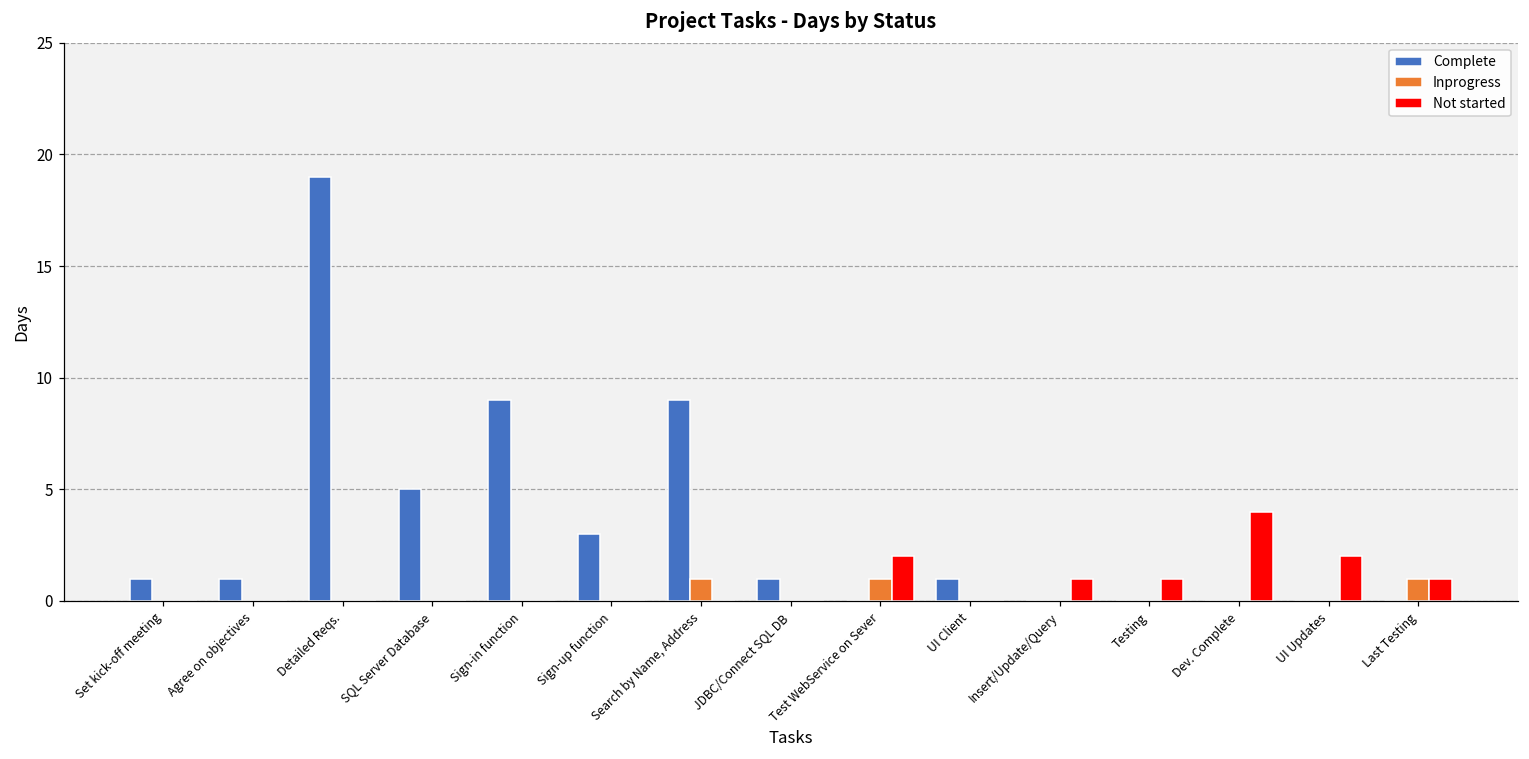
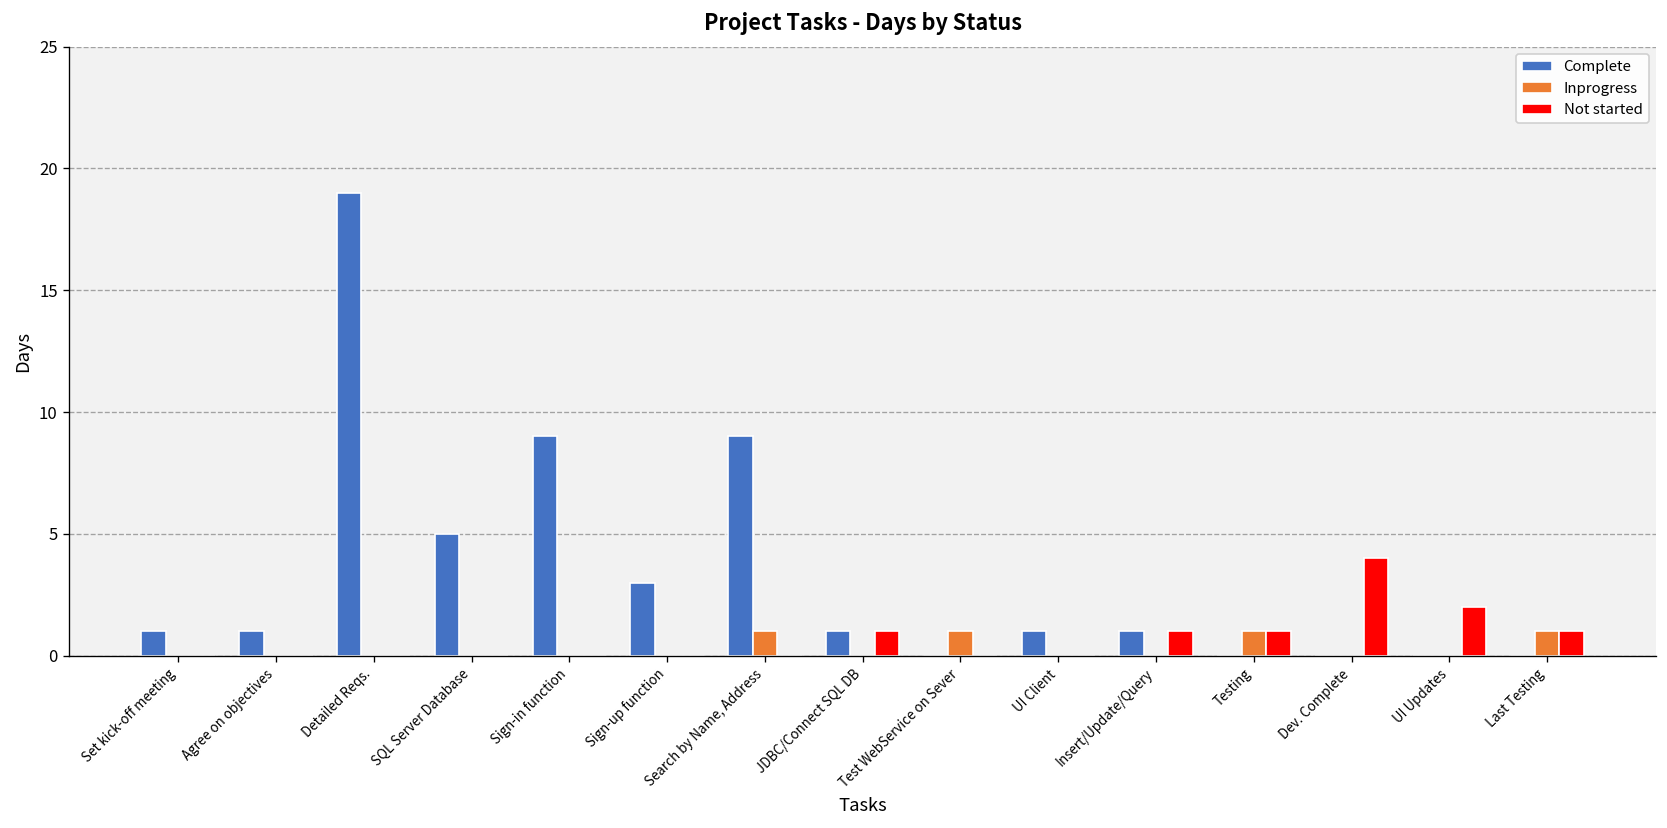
  {
    "Complete": {
      "Set kick-off meeting": 1,
      "Agree on objectives": 1,
      "Detailed Reqs.": 19,
      "SQL Server Database": 5,
      "Sign-in function": 9,
      "Sign-up function": 3,
      "Search by Name, Address": 9,
      "JDBC/Connect SQL DB": 1,
      "Test WebService on Sever": 0,
      "UI Client": 1,
-     "Insert/Update/Query": 0,
+     "Insert/Update/Query": 1,
      "Testing": 0,
      "Dev. Complete": 0,
      "UI Updates": 0,
      "Last Testing": 0
    },
    "Inprogress": {
      "Set kick-off meeting": 0,
      "Agree on objectives": 0,
      "Detailed Reqs.": 0,
      "SQL Server Database": 0,
      "Sign-in function": 0,
      "Sign-up function": 0,
      "Search by Name, Address": 1,
      "JDBC/Connect SQL DB": 0,
      "Test WebService on Sever": 1,
      "UI Client": 0,
      "Insert/Update/Query": 0,
-     "Testing": 0,
+     "Testing": 1,
      "Dev. Complete": 0,
      "UI Updates": 0,
      "Last Testing": 1
    },
    "Not started": {
      "Set kick-off meeting": 0,
      "Agree on objectives": 0,
      "Detailed Reqs.": 0,
      "SQL Server Database": 0,
      "Sign-in function": 0,
      "Sign-up function": 0,
      "Search by Name, Address": 0,
-     "JDBC/Connect SQL DB": 0,
-     "Test WebService on Sever": 2,
+     "JDBC/Connect SQL DB": 1,
+     "Test WebService on Sever": 0,
      "UI Client": 0,
      "Insert/Update/Query": 1,
      "Testing": 1,
      "Dev. Complete": 4,
      "UI Updates": 2,
      "Last Testing": 1
    }
  }
